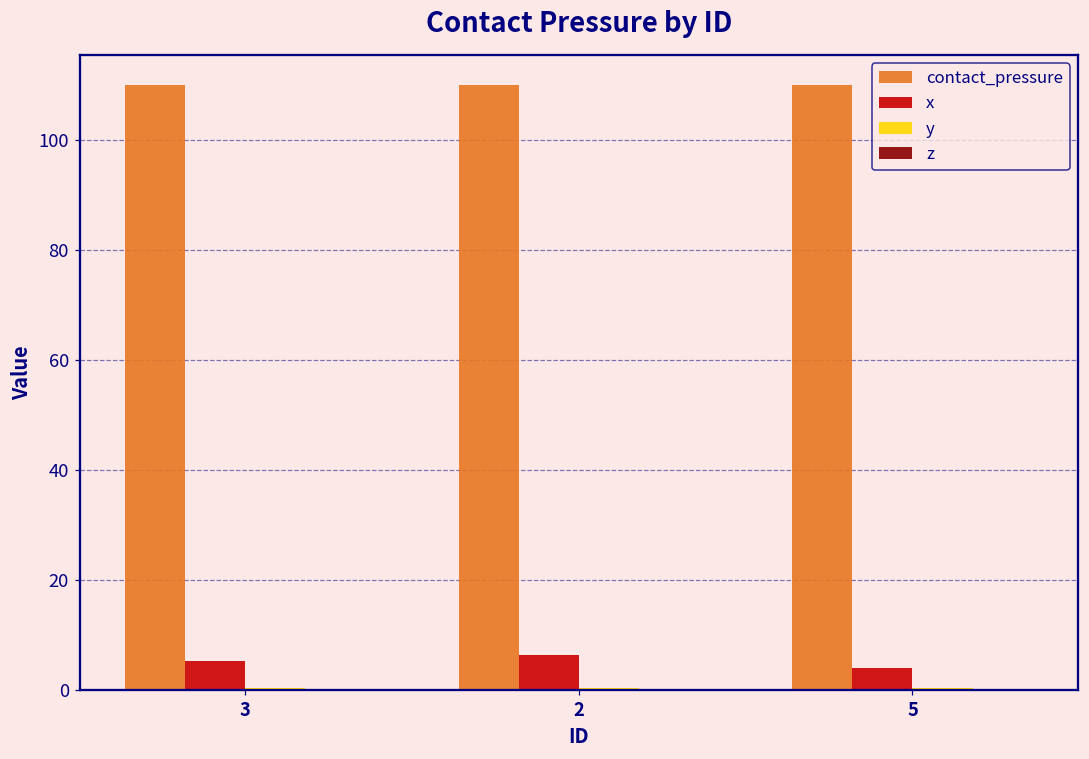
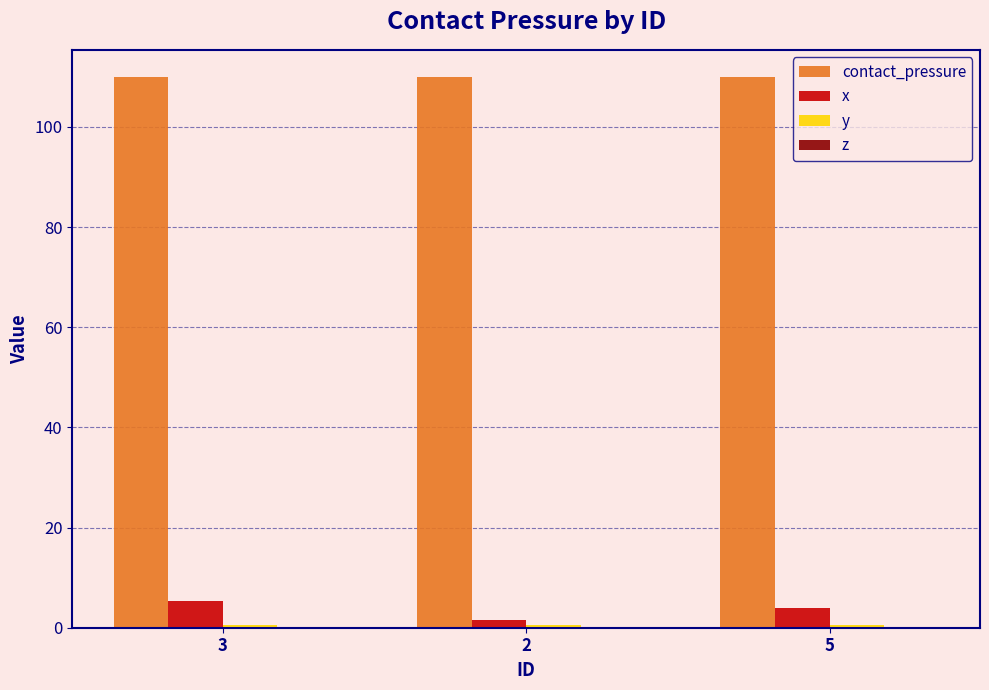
  {
    "contact_pressure": {
      "3": 110,
      "2": 110,
      "5": 110
    },
    "x": {
      "3": 5,
-     "2": 6,
+     "2": 2,
      "5": 4
    },
    "y": {
      "3": 1,
      "2": 1,
      "5": 1
    },
    "z": {
      "3": 0,
      "2": 0,
      "5": 0
    }
  }
